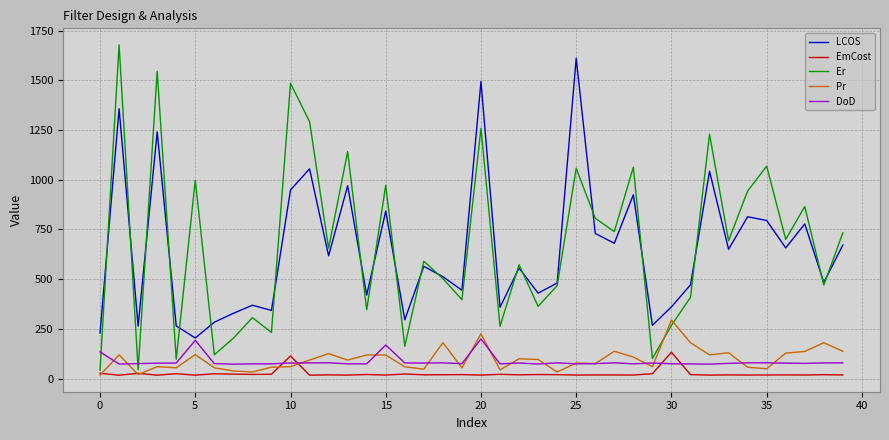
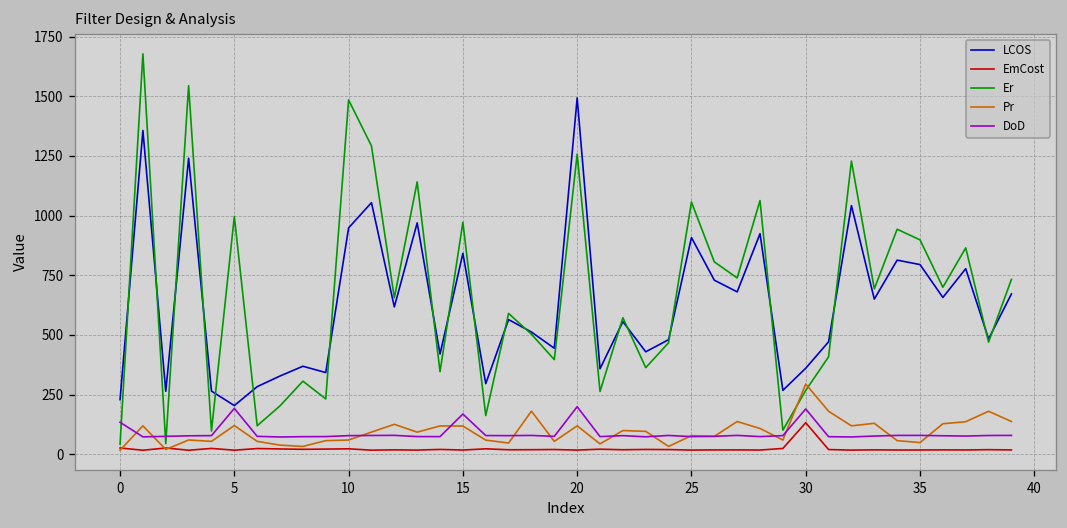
  {
    "LCOS": {
      "0": 230,
      "10": 950,
      "15": 840,
      "20": 1490,
-     "25": 1610,
+     "25": 910,
      "30": 360,
      "35": 790
    },
    "EmCost": {
      "5": 20,
-     "10": 110,
+     "10": 20,
      "15": 20,
      "20": 20,
      "25": 20,
      "30": 130,
      "35": 20
    },
    "Er": {
      "0": 40,
      "5": 1000,
      "10": 1480,
      "15": 970,
      "20": 1260,
      "25": 1060,
      "30": 270,
-     "35": 1070
+     "35": 900
    },
    "Pr": {
      "5": 120,
      "10": 60,
      "15": 120,
-     "20": 230,
+     "20": 120,
      "30": 290,
      "35": 50
    },
    "DoD": {
      "0": 130,
      "10": 80,
      "15": 170,
      "20": 200,
-     "30": 70,
+     "30": 190,
      "35": 80
    }
  }
